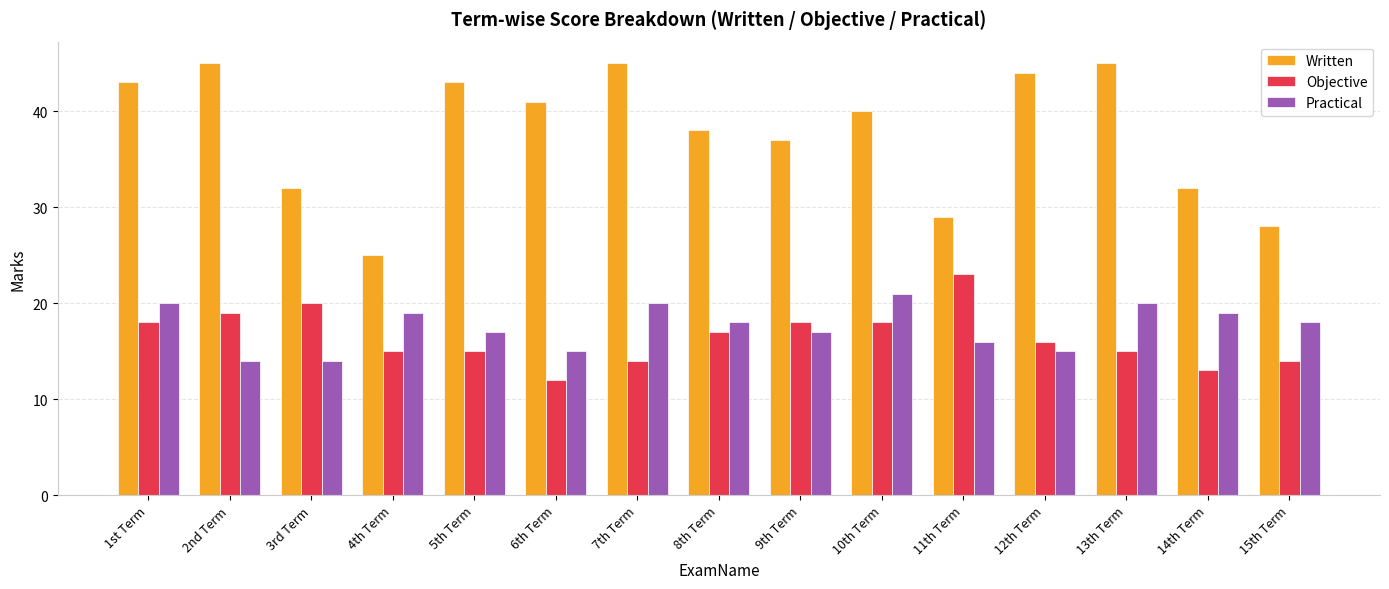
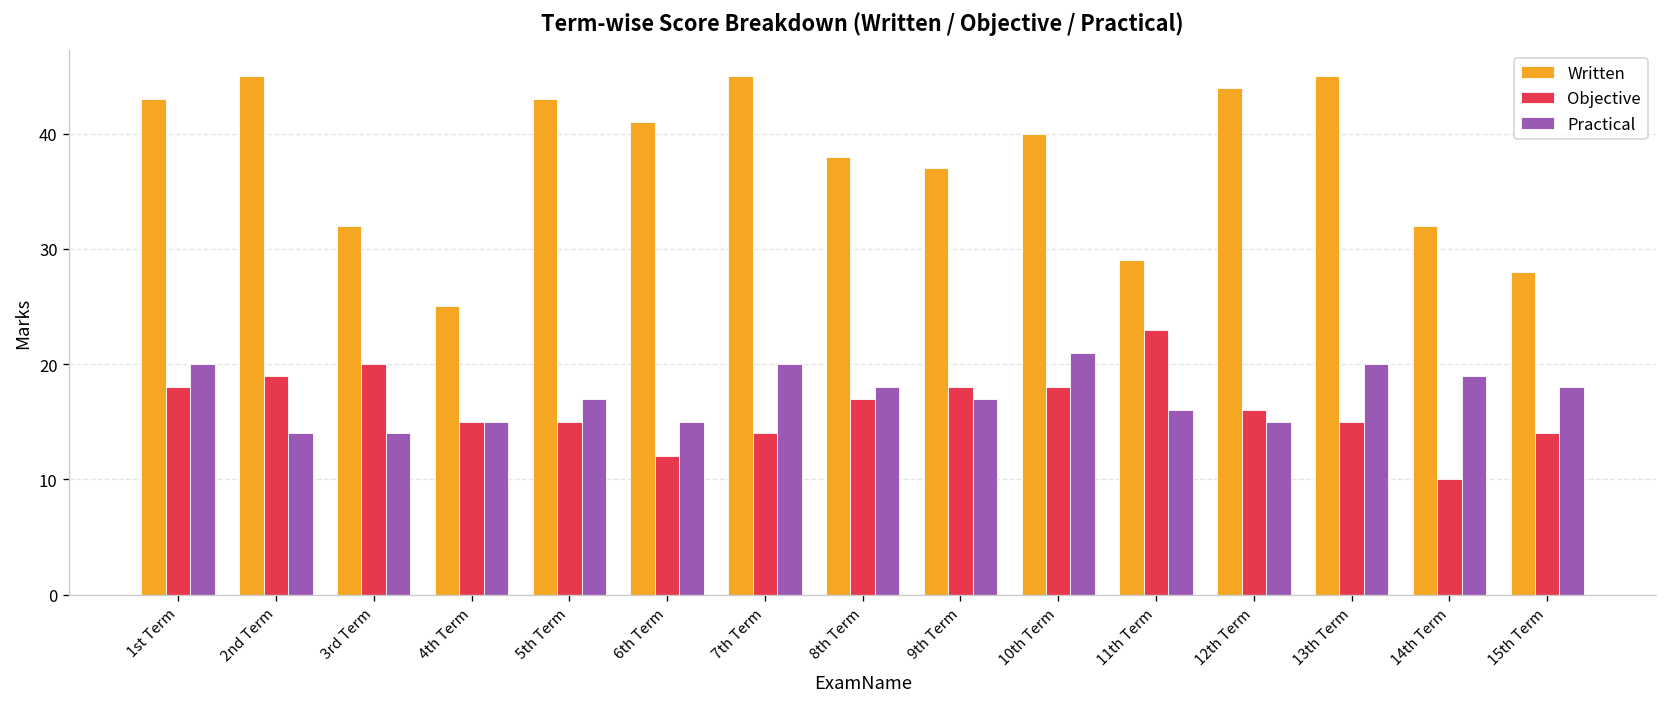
  {
    "Written": {
      "1st Term": 43,
      "2nd Term": 45,
      "3rd Term": 32,
      "4th Term": 25,
      "5th Term": 43,
      "6th Term": 41,
      "7th Term": 45,
      "8th Term": 38,
      "9th Term": 37,
      "10th Term": 40,
      "11th Term": 29,
      "12th Term": 44,
      "13th Term": 45,
      "14th Term": 32,
      "15th Term": 28
    },
    "Objective": {
      "1st Term": 18,
      "2nd Term": 19,
      "3rd Term": 20,
      "4th Term": 15,
      "5th Term": 15,
      "6th Term": 12,
      "7th Term": 14,
      "8th Term": 17,
      "9th Term": 18,
      "10th Term": 18,
      "11th Term": 23,
      "12th Term": 16,
      "13th Term": 15,
-     "14th Term": 13,
+     "14th Term": 10,
      "15th Term": 14
    },
    "Practical": {
      "1st Term": 20,
      "2nd Term": 14,
      "3rd Term": 14,
-     "4th Term": 19,
+     "4th Term": 15,
      "5th Term": 17,
      "6th Term": 15,
      "7th Term": 20,
      "8th Term": 18,
      "9th Term": 17,
      "10th Term": 21,
      "11th Term": 16,
      "12th Term": 15,
      "13th Term": 20,
      "14th Term": 19,
      "15th Term": 18
    }
  }
